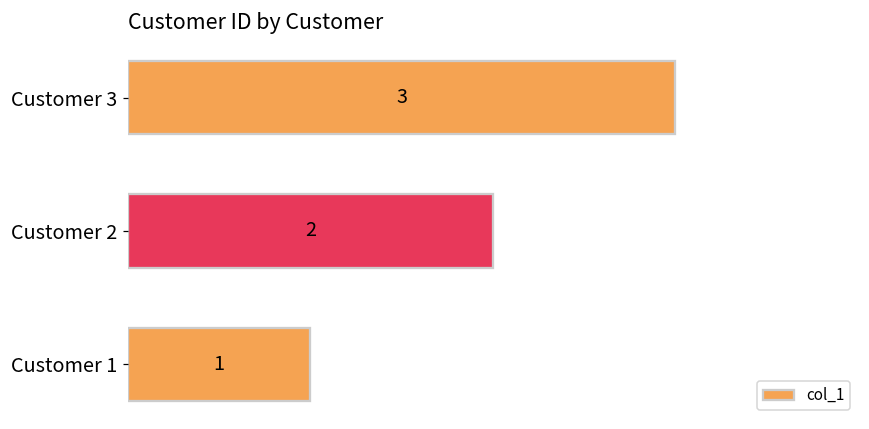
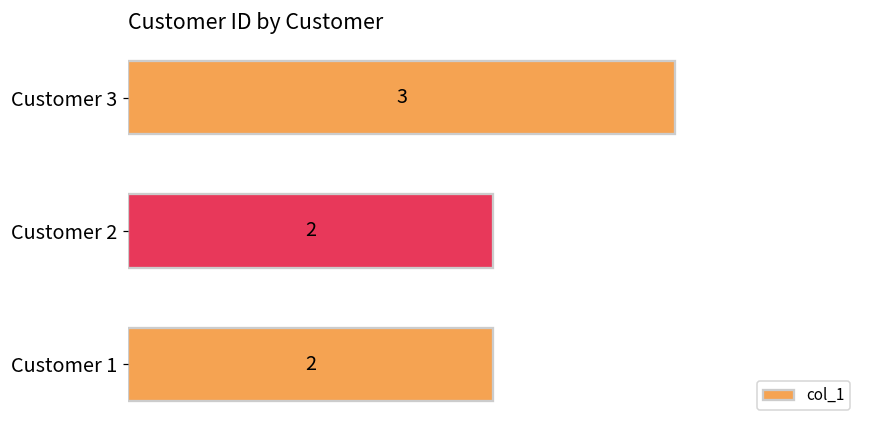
  {
    "Customer 3": 3,
    "Customer 2": 2,
-   "Customer 1": 1
+   "Customer 1": 2
  }
